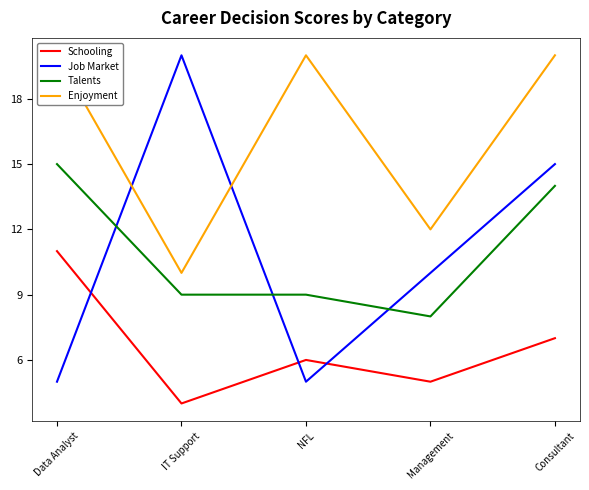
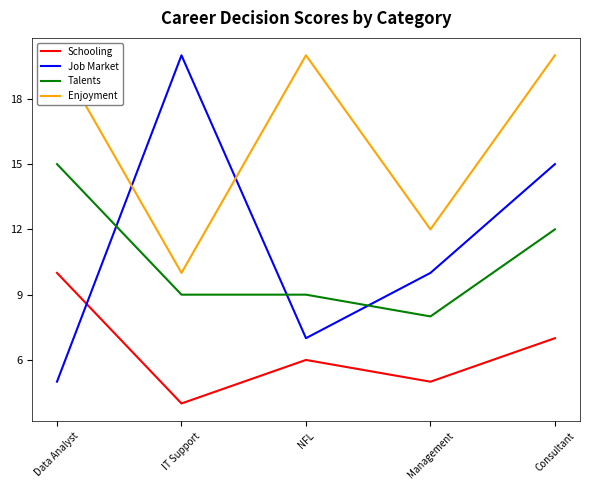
  {
    "Schooling": {
-     "Data Analyst": 11,
+     "Data Analyst": 10,
      "IT Support": 4,
      "NFL": 6,
      "Management": 5,
      "Consultant": 7
    },
    "Job Market": {
      "Data Analyst": 5,
      "IT Support": 20,
-     "NFL": 5,
+     "NFL": 7,
      "Management": 10,
      "Consultant": 15
    },
    "Talents": {
      "Data Analyst": 15,
      "IT Support": 9,
      "NFL": 9,
      "Management": 8,
-     "Consultant": 14
+     "Consultant": 12
    },
    "Enjoyment": {
      "IT Support": 10,
      "NFL": 20,
      "Management": 12,
      "Consultant": 20
    }
  }
